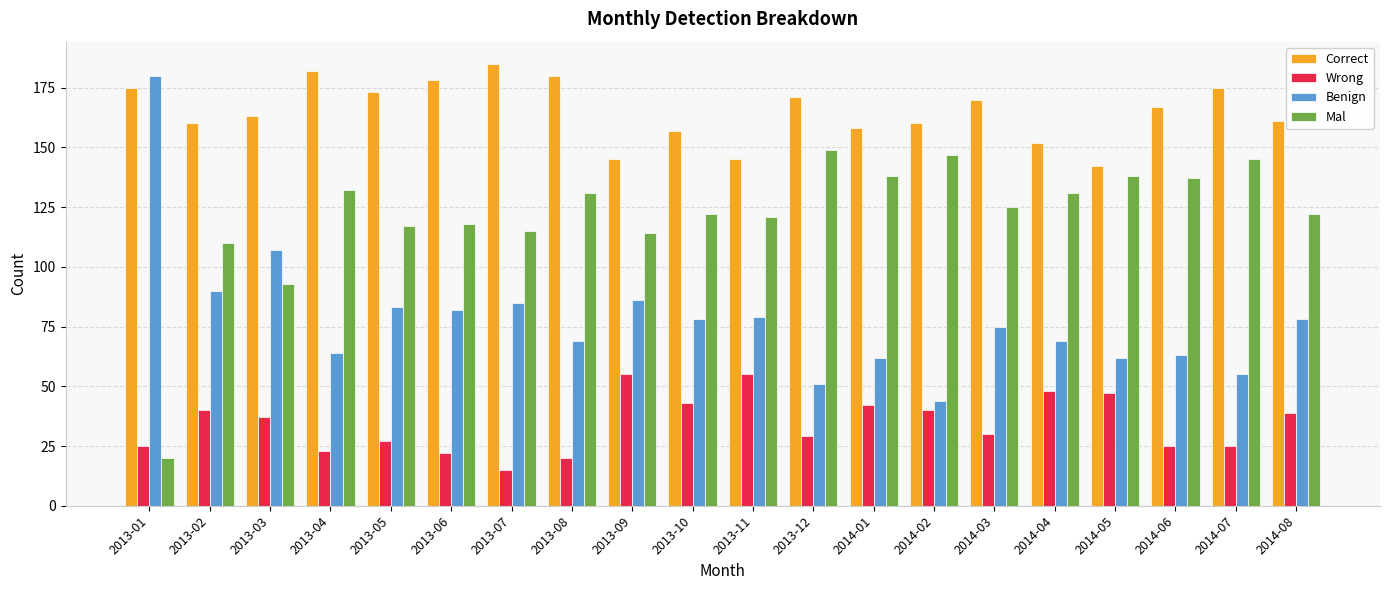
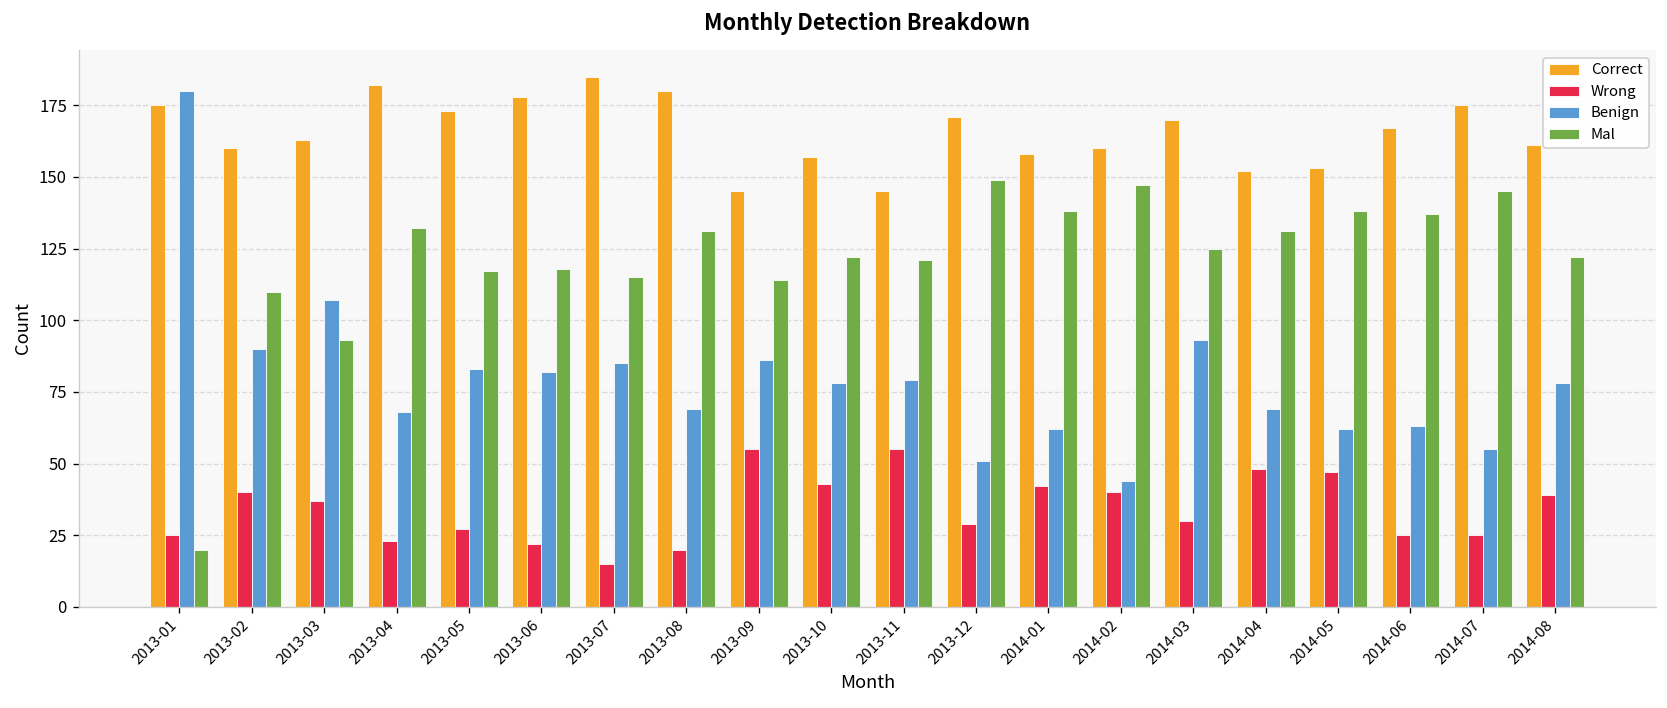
  {
    "Correct": {
      "2013-01": 175,
      "2013-02": 160,
      "2013-03": 163,
      "2013-04": 182,
      "2013-05": 173,
      "2013-06": 178,
      "2013-07": 185,
      "2013-08": 180,
      "2013-09": 145,
      "2013-10": 157,
      "2013-11": 145,
      "2013-12": 171,
      "2014-01": 158,
      "2014-02": 160,
      "2014-03": 170,
      "2014-04": 152,
-     "2014-05": 142,
+     "2014-05": 153,
      "2014-06": 167,
      "2014-07": 175,
      "2014-08": 161
    },
    "Wrong": {
      "2013-01": 25,
      "2013-02": 40,
      "2013-03": 37,
      "2013-04": 23,
      "2013-05": 27,
      "2013-06": 22,
      "2013-07": 15,
      "2013-08": 20,
      "2013-09": 55,
      "2013-10": 43,
      "2013-11": 55,
      "2013-12": 29,
      "2014-01": 42,
      "2014-02": 40,
      "2014-03": 30,
      "2014-04": 48,
      "2014-05": 47,
      "2014-06": 25,
      "2014-07": 25,
      "2014-08": 39
    },
    "Benign": {
      "2013-01": 180,
      "2013-02": 90,
      "2013-03": 107,
-     "2013-04": 64,
+     "2013-04": 68,
      "2013-05": 83,
      "2013-06": 82,
      "2013-07": 85,
      "2013-08": 69,
      "2013-09": 86,
      "2013-10": 78,
      "2013-11": 79,
      "2013-12": 51,
      "2014-01": 62,
      "2014-02": 44,
-     "2014-03": 75,
+     "2014-03": 93,
      "2014-04": 69,
      "2014-05": 62,
      "2014-06": 63,
      "2014-07": 55,
      "2014-08": 78
    },
    "Mal": {
      "2013-01": 20,
      "2013-02": 110,
      "2013-03": 93,
      "2013-04": 132,
      "2013-05": 117,
      "2013-06": 118,
      "2013-07": 115,
      "2013-08": 131,
      "2013-09": 114,
      "2013-10": 122,
      "2013-11": 121,
      "2013-12": 149,
      "2014-01": 138,
      "2014-02": 147,
      "2014-03": 125,
      "2014-04": 131,
      "2014-05": 138,
      "2014-06": 137,
      "2014-07": 145,
      "2014-08": 122
    }
  }
